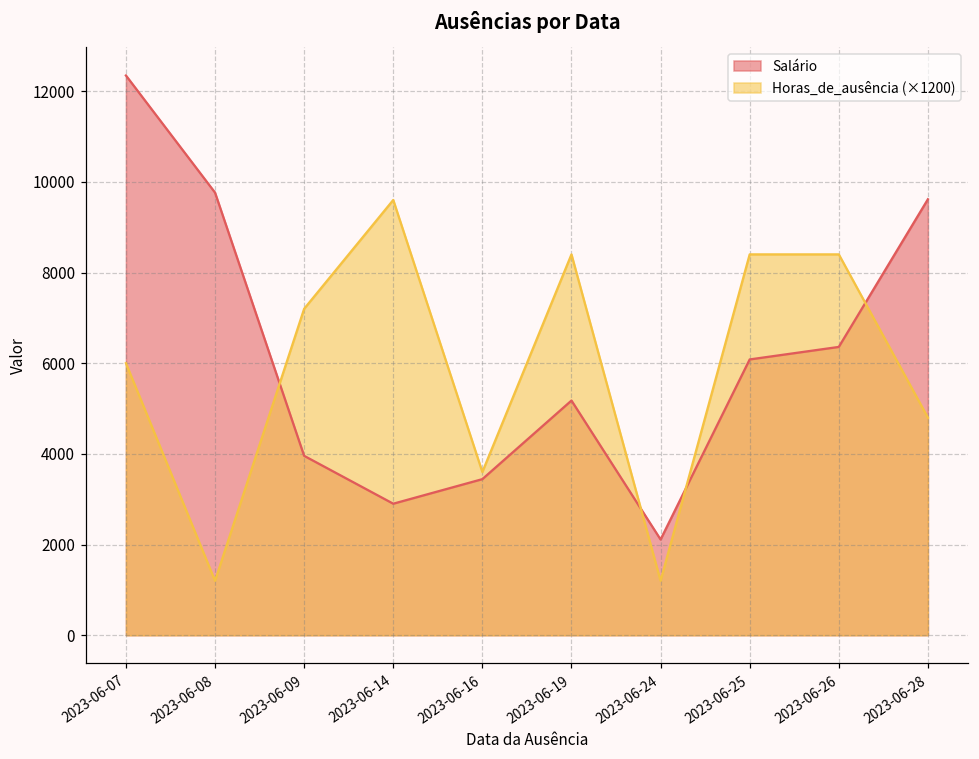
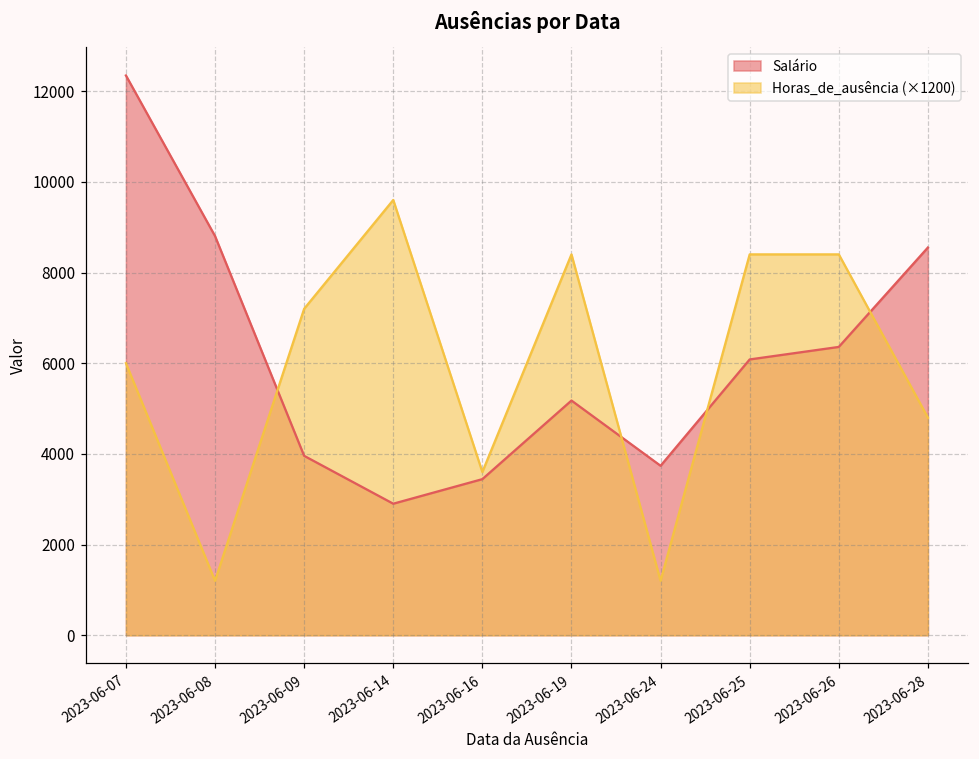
  {
    "Salário": {
      "2023-06-07": 12300,
-     "2023-06-08": 9800,
+     "2023-06-08": 8800,
      "2023-06-09": 4000,
      "2023-06-14": 2900,
      "2023-06-16": 3400,
      "2023-06-19": 5200,
-     "2023-06-24": 2100,
+     "2023-06-24": 3700,
      "2023-06-25": 6100,
      "2023-06-26": 6400,
-     "2023-06-28": 9600
+     "2023-06-28": 8600
    },
    "Horas_de_ausência (×1200)": {
      "2023-06-07": 6000,
      "2023-06-08": 1200,
      "2023-06-09": 7200,
      "2023-06-14": 9600,
      "2023-06-16": 3600,
      "2023-06-19": 8400,
      "2023-06-24": 1200,
      "2023-06-25": 8400,
      "2023-06-26": 8400,
      "2023-06-28": 4800
    }
  }
